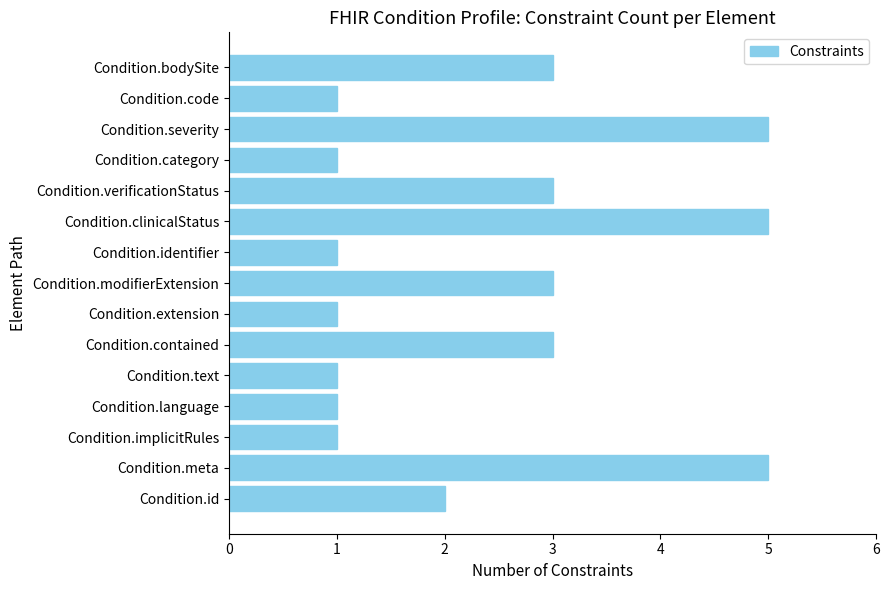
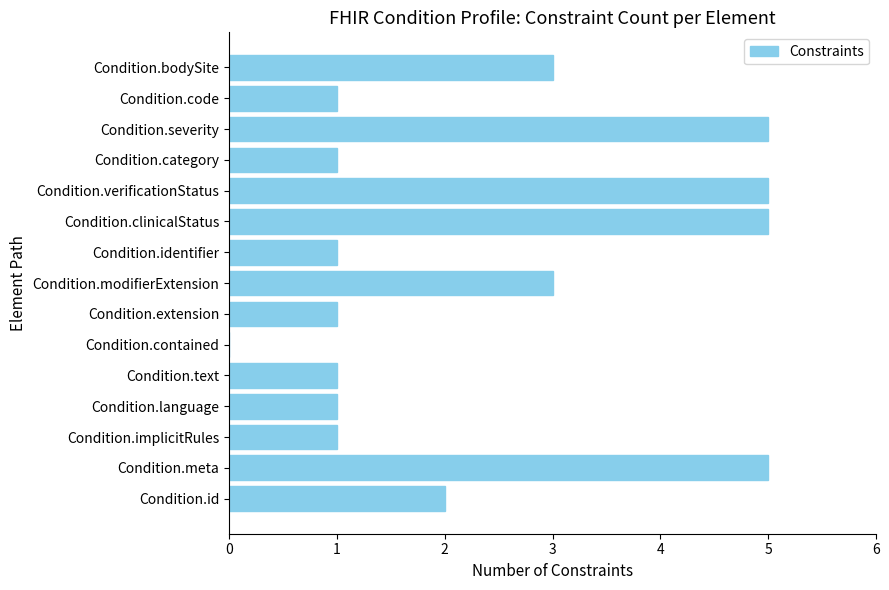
  {
    "Condition.bodySite": 3,
    "Condition.code": 1,
    "Condition.severity": 5,
    "Condition.category": 1,
-   "Condition.verificationStatus": 3,
+   "Condition.verificationStatus": 5,
    "Condition.clinicalStatus": 5,
    "Condition.identifier": 1,
    "Condition.modifierExtension": 3,
    "Condition.extension": 1,
-   "Condition.contained": 3,
+   "Condition.contained": 0,
    "Condition.text": 1,
    "Condition.language": 1,
    "Condition.implicitRules": 1,
    "Condition.meta": 5,
    "Condition.id": 2
  }
